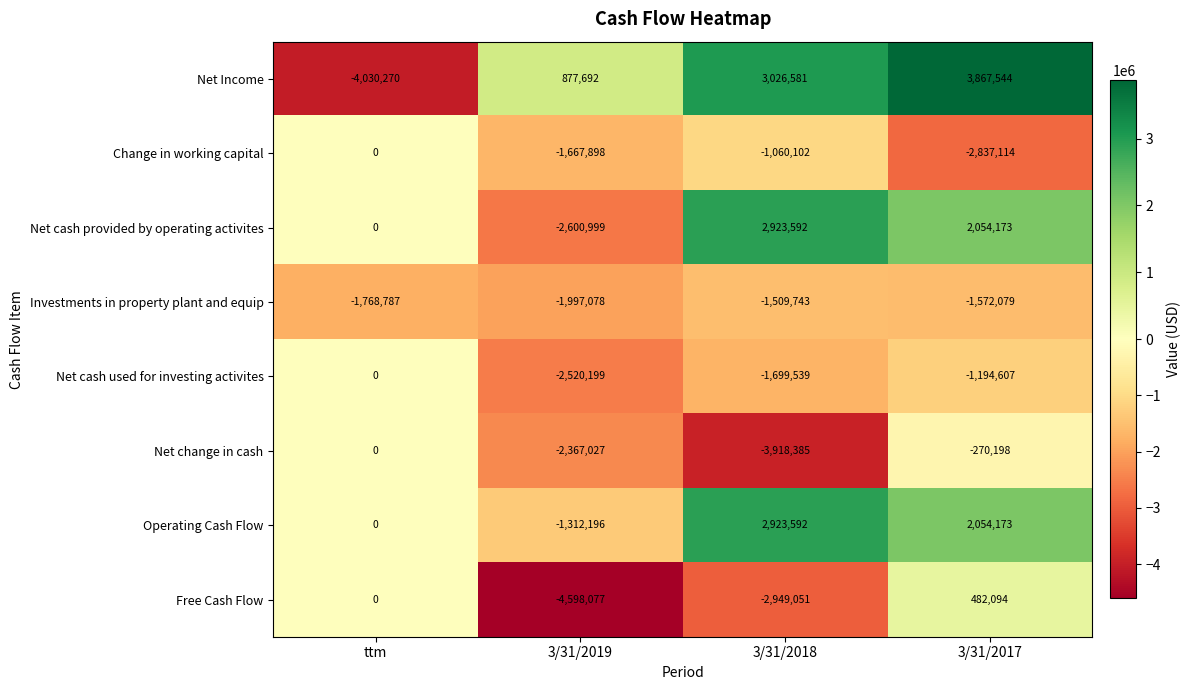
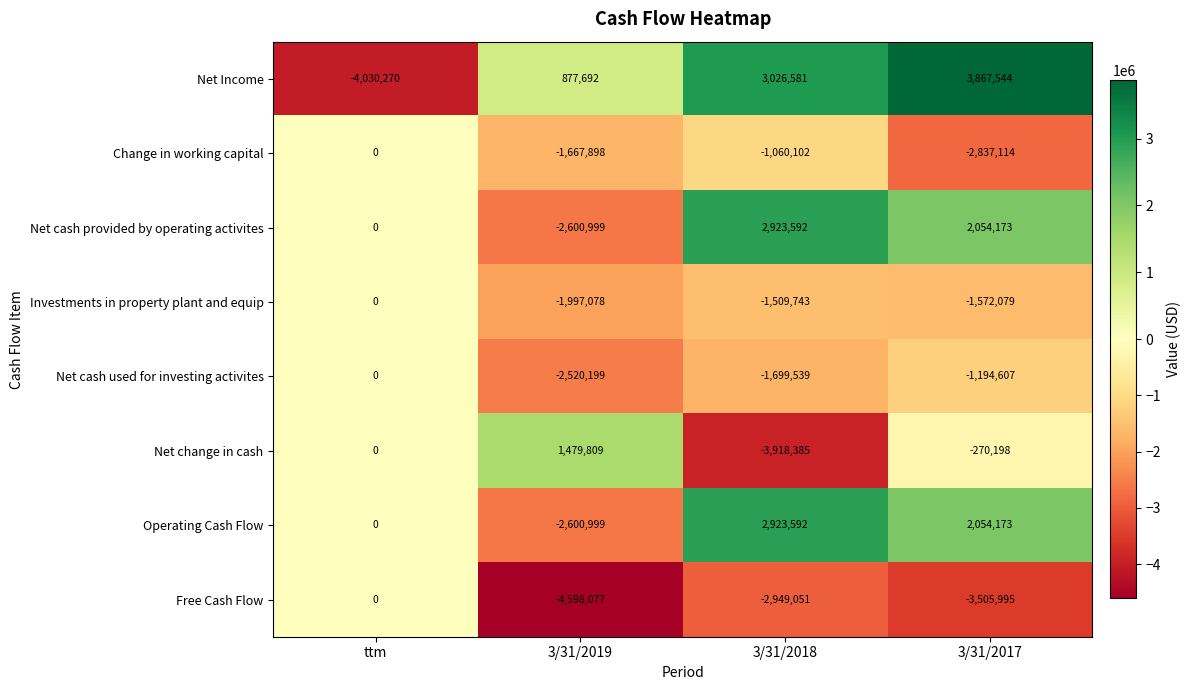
  {
    "Net Income": {
      "ttm": "-4,030,270",
      "3/31/2019": "877,692",
      "3/31/2018": "3,026,581",
      "3/31/2017": "3,867,544"
    },
    "Change in working capital": {
      "ttm": "0",
      "3/31/2019": "-1,667,898",
      "3/31/2018": "-1,060,102",
      "3/31/2017": "-2,837,114"
    },
    "Net cash provided by operating activites": {
      "ttm": "0",
      "3/31/2019": "-2,600,999",
      "3/31/2018": "2,923,592",
      "3/31/2017": "2,054,173"
    },
    "Investments in property plant and equip": {
-     "ttm": "-1,768,787",
+     "ttm": "0",
      "3/31/2019": "-1,997,078",
      "3/31/2018": "-1,509,743",
      "3/31/2017": "-1,572,079"
    },
    "Net cash used for investing activites": {
      "ttm": "0",
      "3/31/2019": "-2,520,199",
      "3/31/2018": "-1,699,539",
      "3/31/2017": "-1,194,607"
    },
    "Net change in cash": {
      "ttm": "0",
-     "3/31/2019": "-2,367,027",
+     "3/31/2019": "1,479,809",
      "3/31/2018": "-3,918,385",
      "3/31/2017": "-270,198"
    },
    "Operating Cash Flow": {
      "ttm": "0",
-     "3/31/2019": "-1,312,196",
+     "3/31/2019": "-2,600,999",
      "3/31/2018": "2,923,592",
      "3/31/2017": "2,054,173"
    },
    "Free Cash Flow": {
      "ttm": "0",
      "3/31/2019": "-4,598,077",
      "3/31/2018": "-2,949,051",
-     "3/31/2017": "482,094"
+     "3/31/2017": "-3,505,995"
    }
  }
